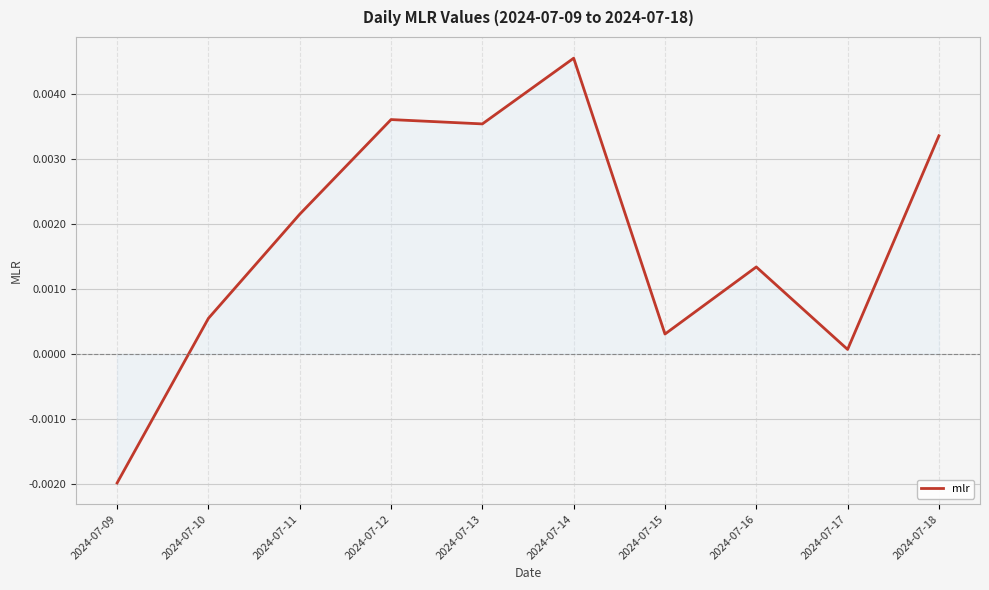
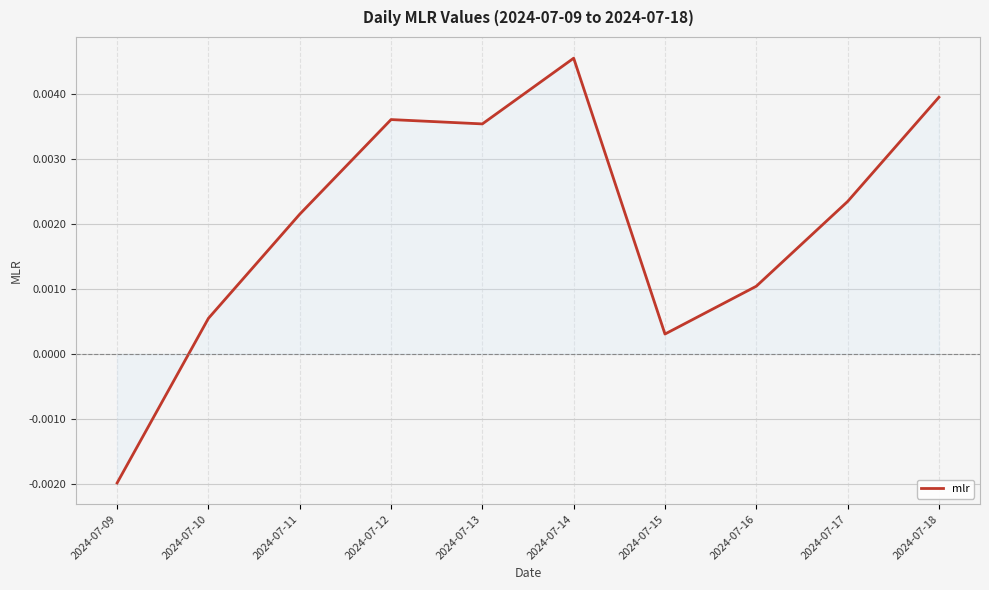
  {
    "mlr": {
      "2024-07-09": -0.0020,
-     "2024-07-16": 0.0013,
-     "2024-07-17": 0.0001,
-     "2024-07-18": 0.0034
+     "2024-07-16": 0.0010,
+     "2024-07-17": 0.0023,
+     "2024-07-18": 0.0039
    }
  }
